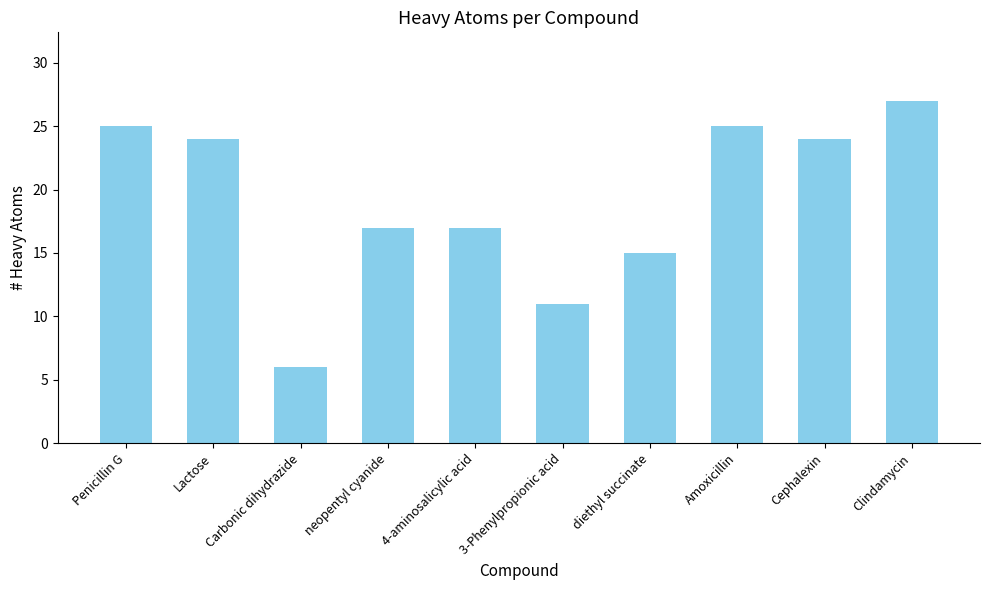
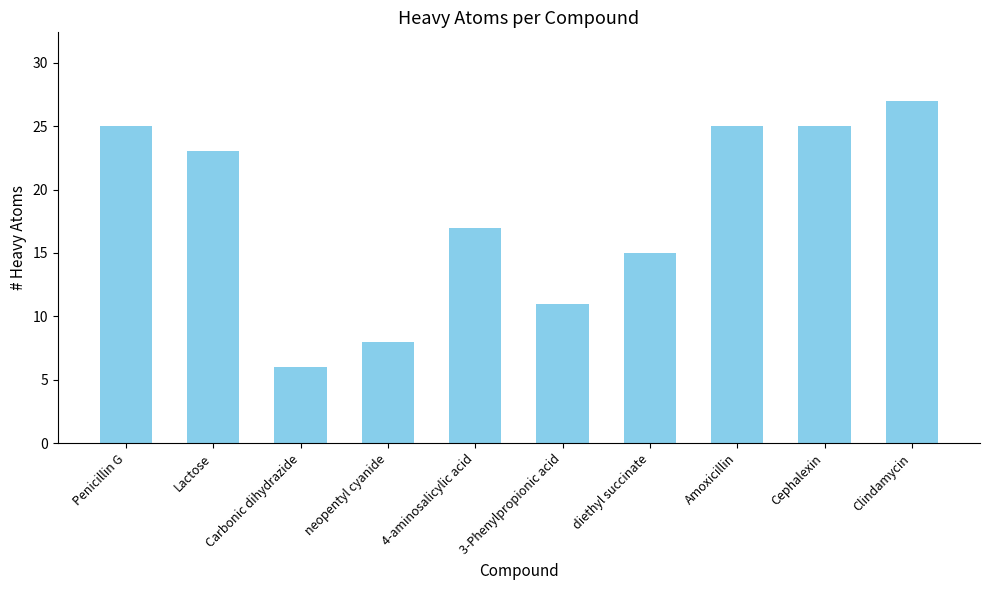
  {
    "Penicillin G": 25,
-   "Lactose": 24,
+   "Lactose": 23,
    "Carbonic dihydrazide": 6,
-   "neopentyl cyanide": 17,
+   "neopentyl cyanide": 8,
    "4-aminosalicylic acid": 17,
    "3-Phenylpropionic acid": 11,
    "diethyl succinate": 15,
    "Amoxicillin": 25,
-   "Cephalexin": 24,
+   "Cephalexin": 25,
    "Clindamycin": 27
  }
